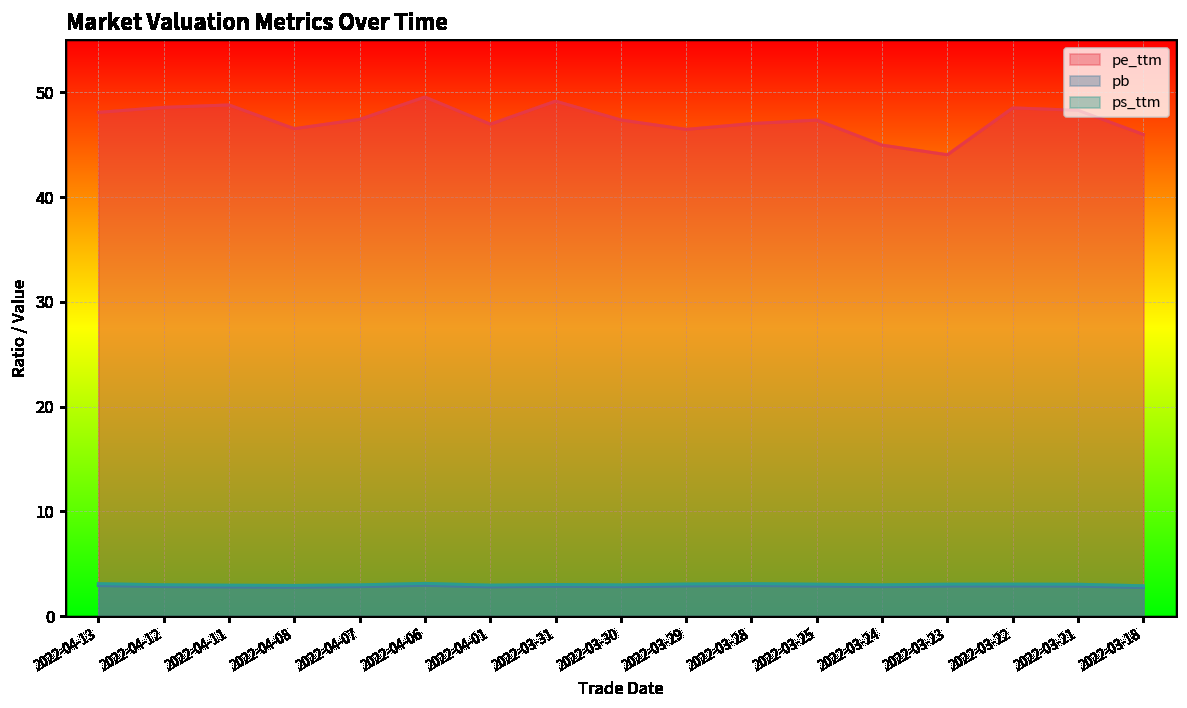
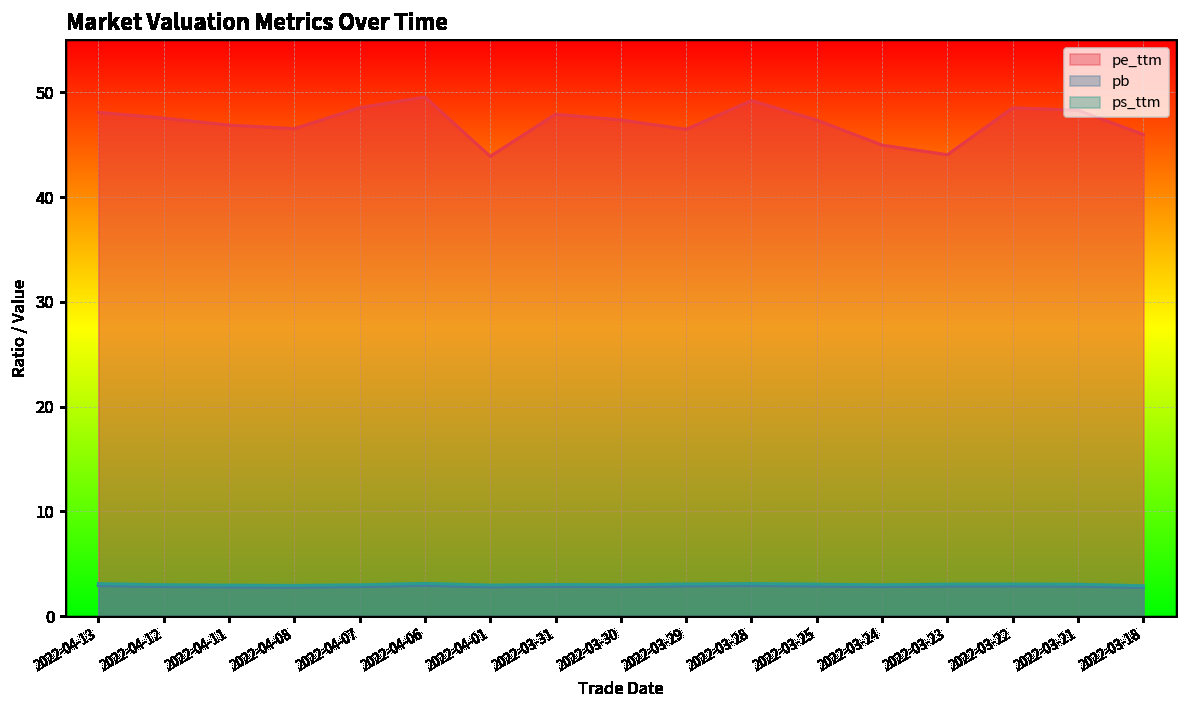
  {
    "pe_ttm": {
      "2022-04-13": 48,
-     "2022-04-12": 49,
-     "2022-04-11": 49,
+     "2022-04-12": 48,
+     "2022-04-11": 47,
      "2022-04-08": 47,
-     "2022-04-07": 47,
+     "2022-04-07": 49,
      "2022-04-06": 50,
-     "2022-04-01": 47,
-     "2022-03-31": 49,
+     "2022-04-01": 44,
+     "2022-03-31": 48,
      "2022-03-30": 47,
      "2022-03-29": 46,
-     "2022-03-28": 47,
+     "2022-03-28": 49,
      "2022-03-25": 47,
      "2022-03-24": 45,
      "2022-03-23": 44,
      "2022-03-22": 49,
      "2022-03-18": 46
    }
  }
